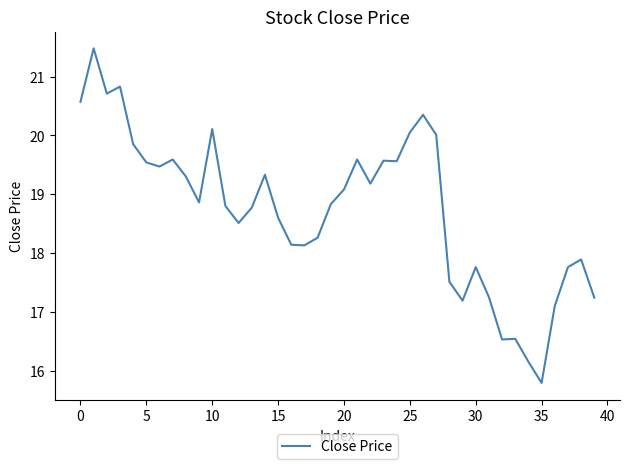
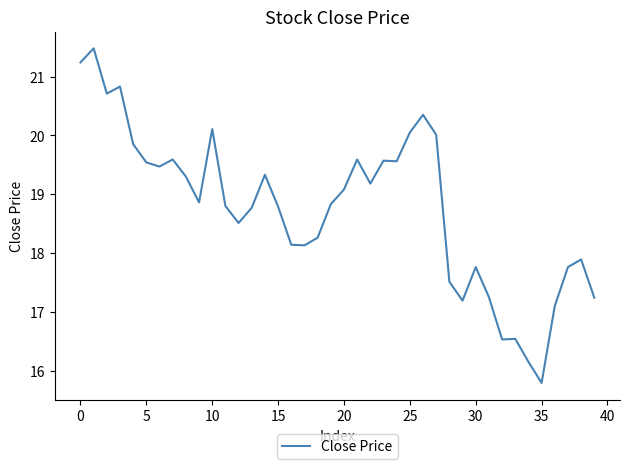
  {
-   "0": 20.6,
+   "0": 21.2,
    "5": 19.5,
    "10": 20.1,
-   "15": 18.6,
+   "15": 18.8,
    "20": 19.1,
    "25": 20.0,
    "30": 17.8,
    "35": 15.8
  }
